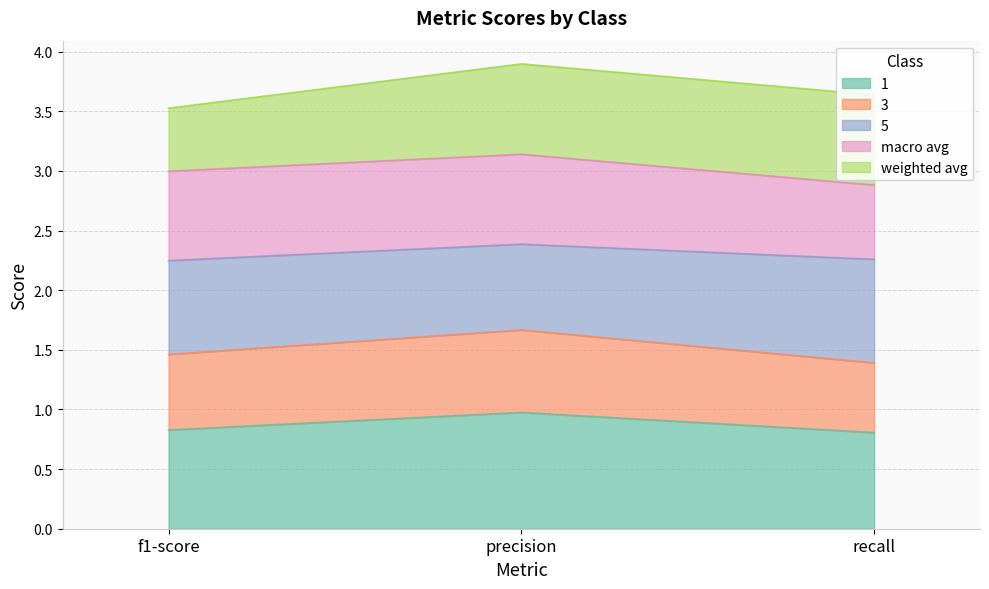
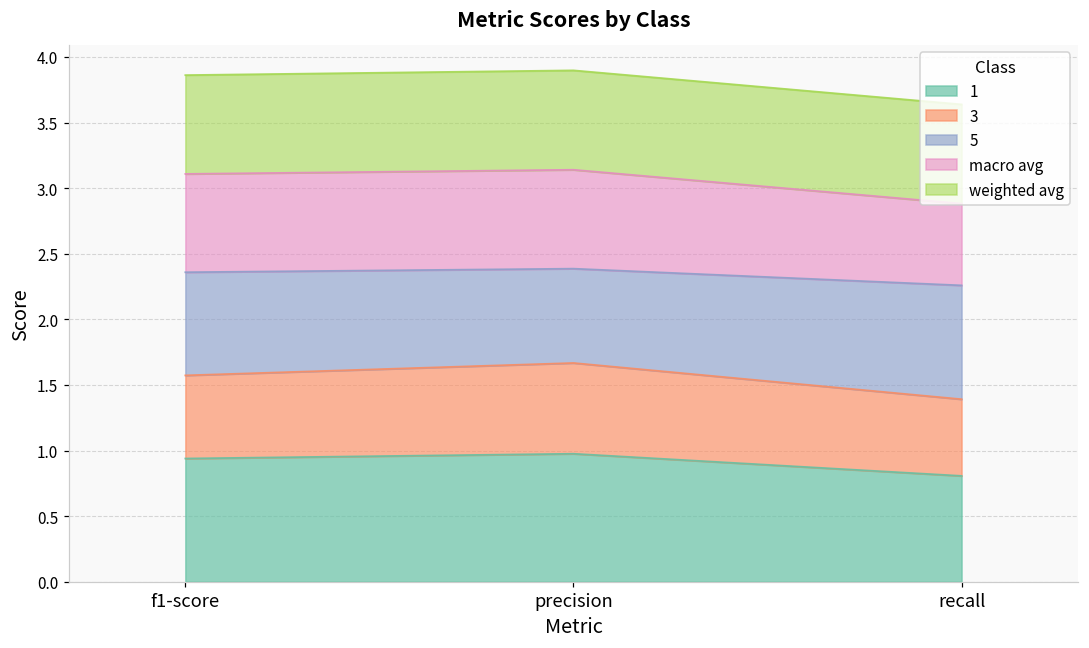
  {
    "1": {
-     "f1-score": 0.83,
+     "f1-score": 0.94,
      "precision": 0.98,
      "recall": 0.81
    },
    "3": {
      "f1-score": 0.63,
      "precision": 0.69,
      "recall": 0.58
    },
    "5": {
      "f1-score": 0.79,
      "precision": 0.72,
      "recall": 0.87
    },
    "macro avg": {
      "f1-score": 0.75,
      "precision": 0.75,
      "recall": 0.62
    },
    "weighted avg": {
-     "f1-score": 0.53,
+     "f1-score": 0.75,
      "precision": 0.76
    }
  }
